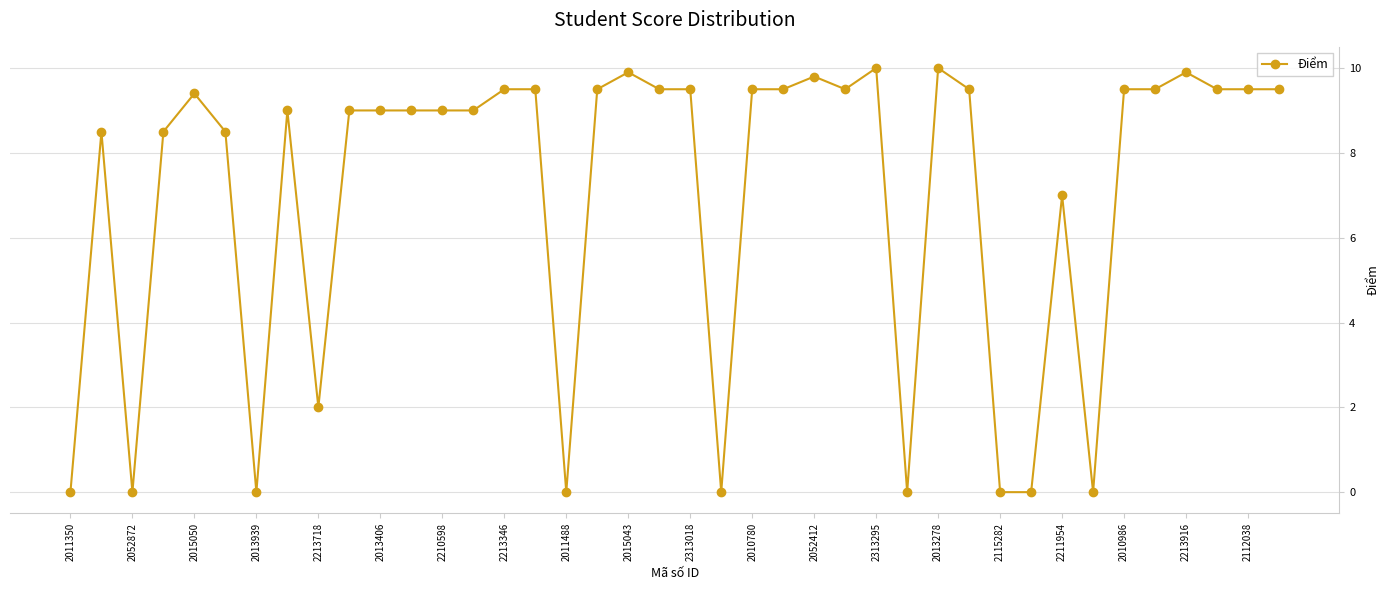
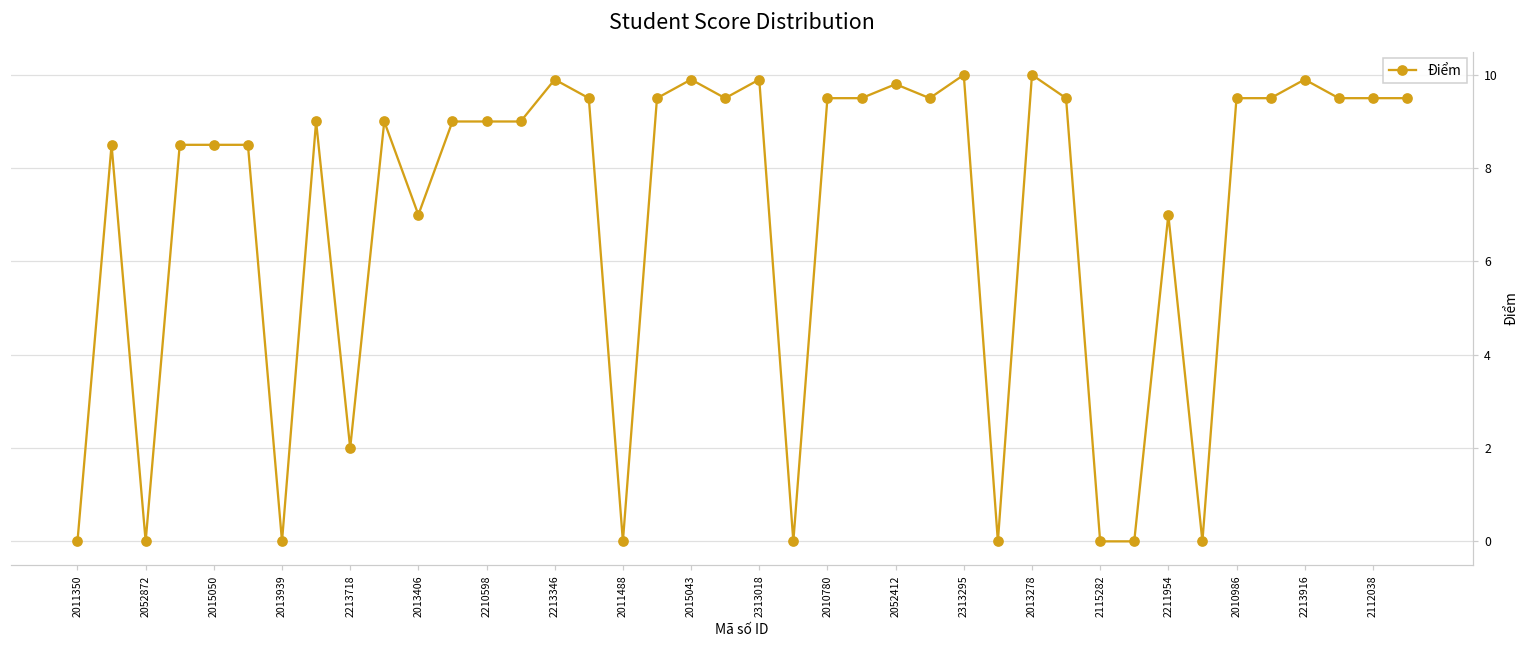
  {
    "2011350": 0.0,
    "2052872": 0.0,
-   "2015050": 9.4,
+   "2015050": 8.5,
    "2013939": 0.0,
    "2213718": 2.0,
-   "2013406": 9,
+   "2013406": 7,
    "2210598": 9.0,
-   "2213346": 9.5,
+   "2213346": 9.9,
    "2011488": 0.0,
    "2015043": 9.9,
-   "2313018": 9.5,
+   "2313018": 9.9,
    "2010780": 9.5,
    "2052412": 9.8,
    "2313295": 10.0,
    "2013278": 10.0,
    "2115282": 0.0,
    "2211954": 7.0,
    "2010986": 9.5,
    "2213916": 9.9,
    "2112038": 9.5
  }
